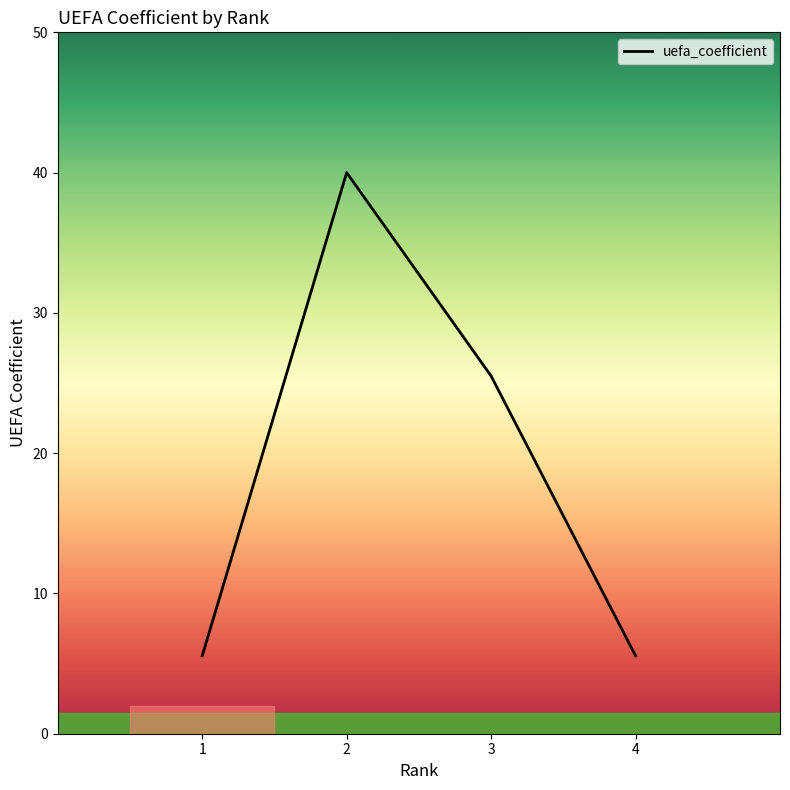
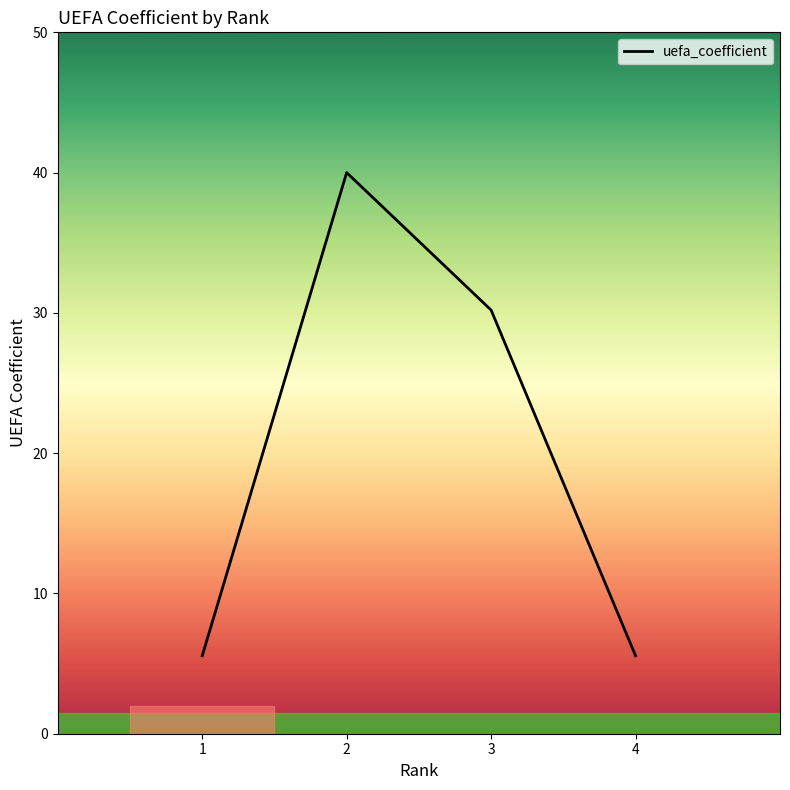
  {
    "1": 5.6,
    "2": 40.0,
-   "3": 25.5,
+   "3": 30.2,
    "4": 5.6
  }
